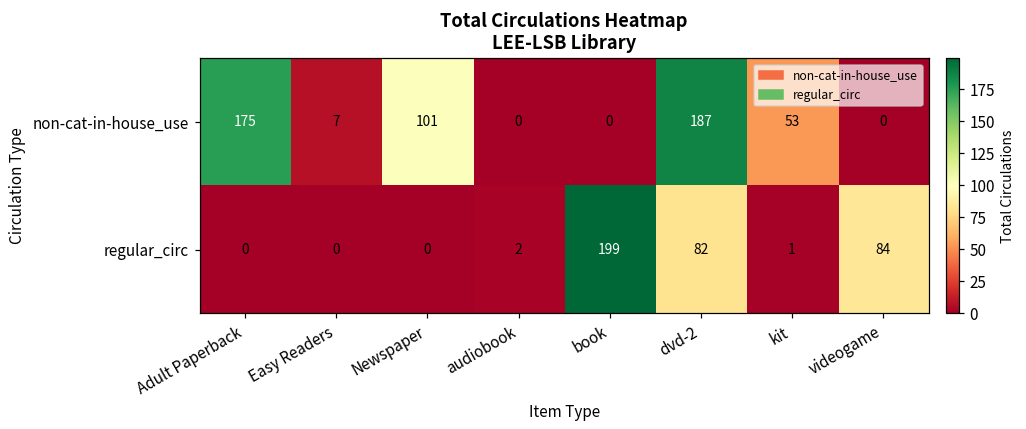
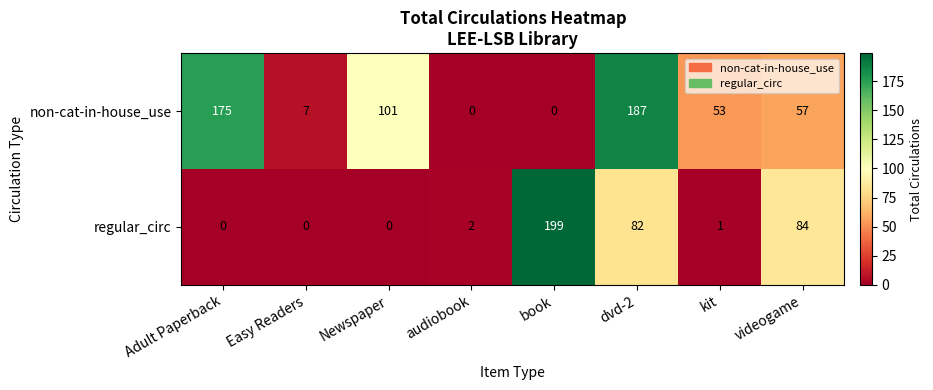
  {
    "non-cat-in-house_use": {
      "Adult Paperback": 175,
      "Easy Readers": 7,
      "Newspaper": 101,
      "audiobook": 0,
      "book": 0,
      "dvd-2": 187,
      "kit": 53,
-     "videogame": 0
+     "videogame": 57
    },
    "regular_circ": {
      "Adult Paperback": 0,
      "Easy Readers": 0,
      "Newspaper": 0,
      "audiobook": 2,
      "book": 199,
      "dvd-2": 82,
      "kit": 1,
      "videogame": 84
    }
  }
